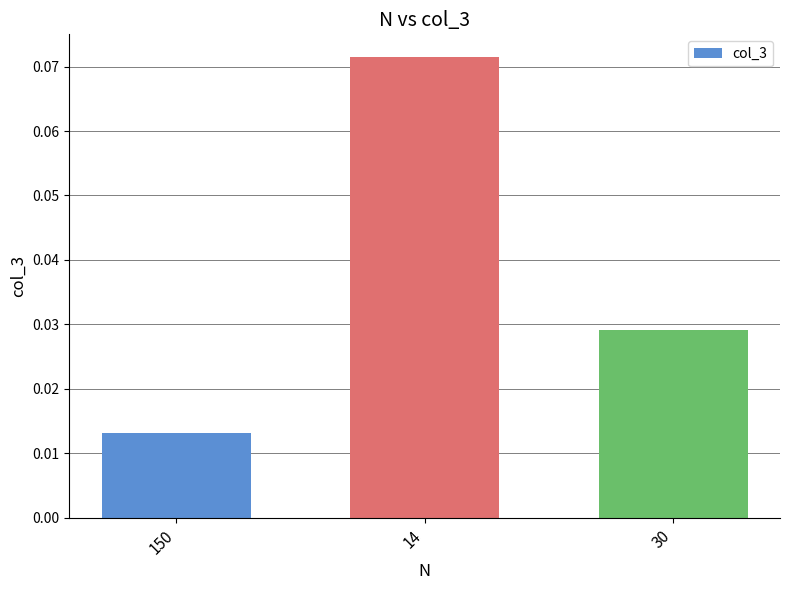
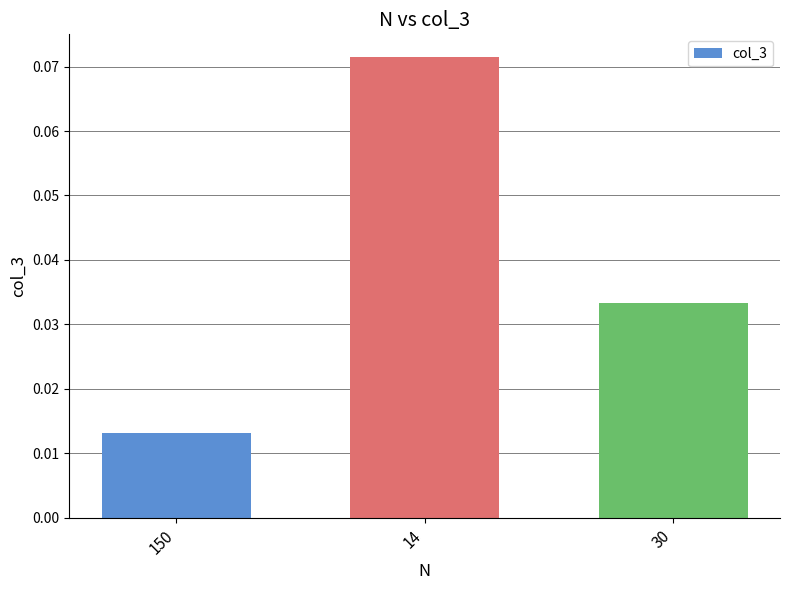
  {
    "150": 0.013,
    "14": 0.071,
-   "30": 0.029
+   "30": 0.033
  }
